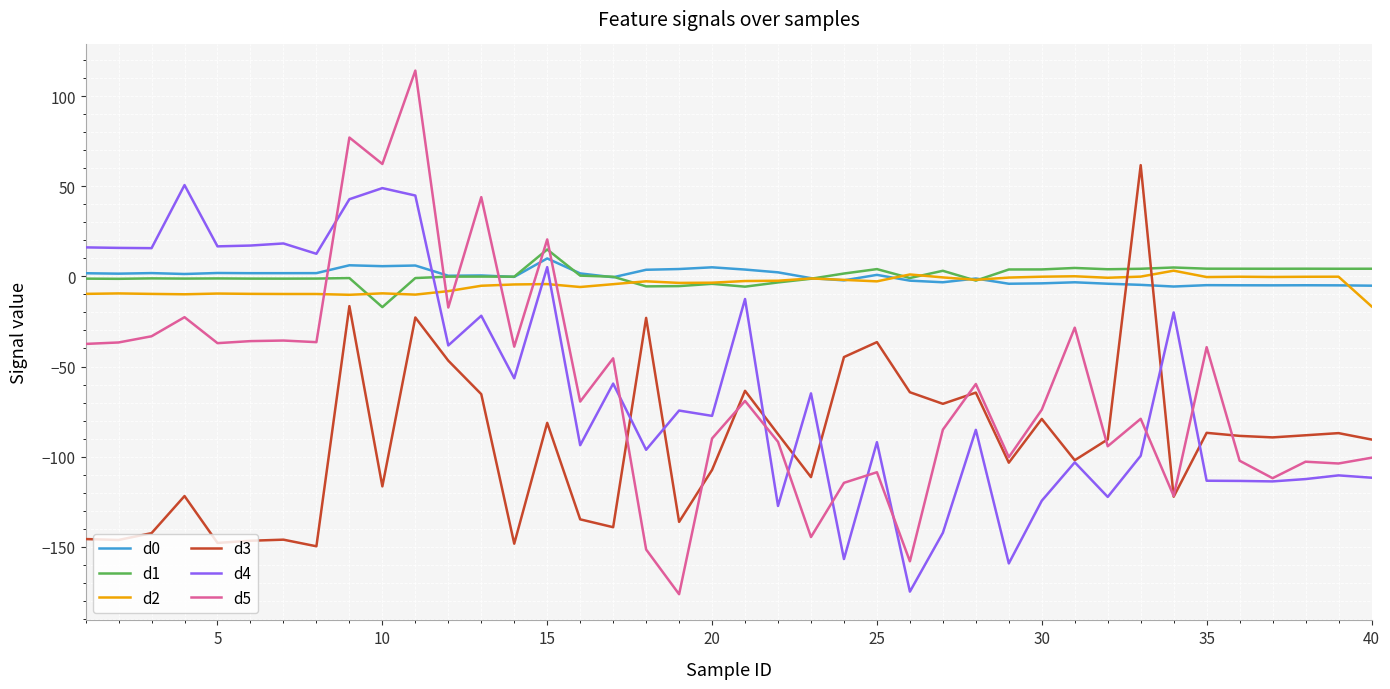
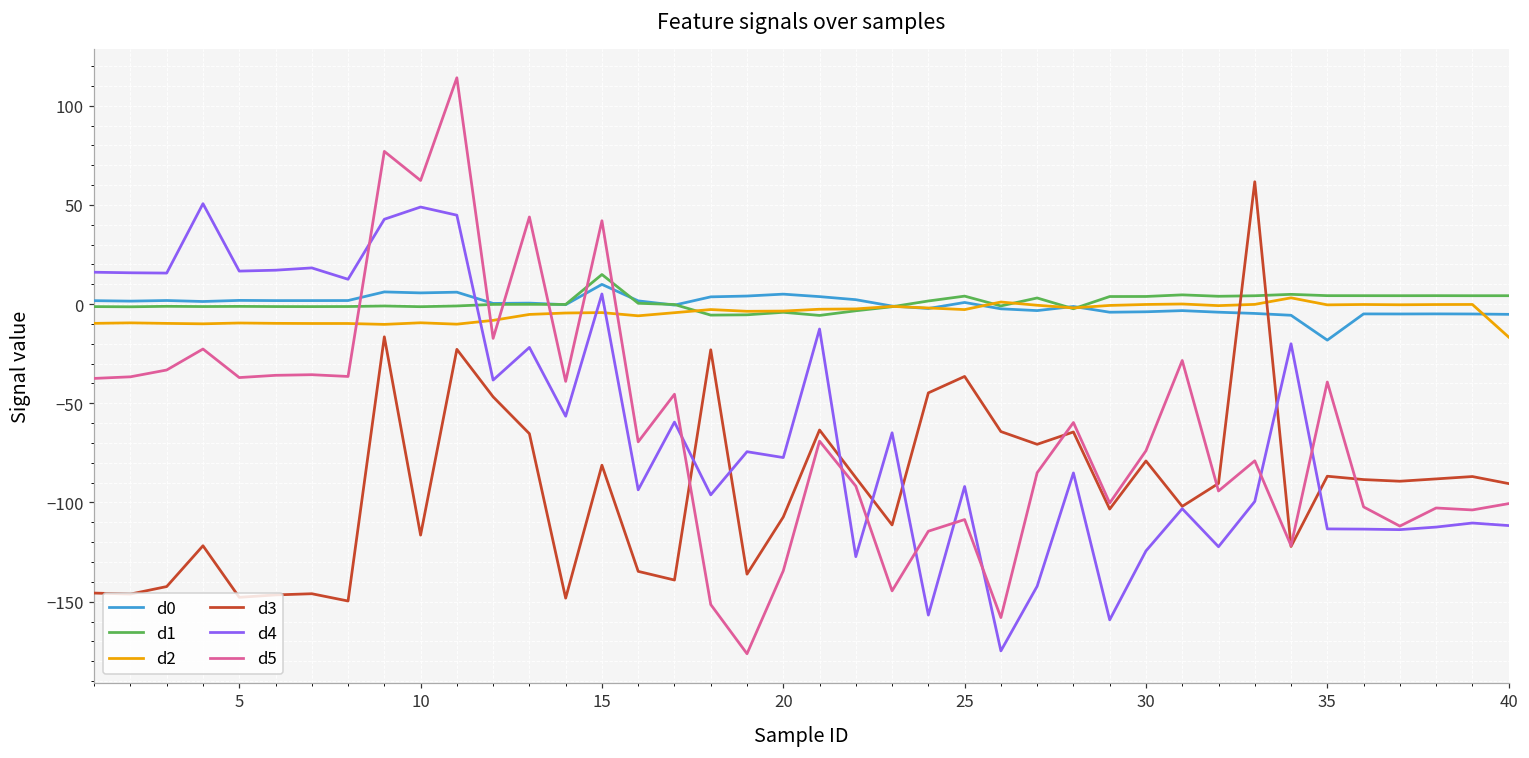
  {
    "d0": {
      "5": 2,
      "10": 6,
      "15": 10,
      "20": 5,
      "25": 1,
      "30": -4,
-     "35": -5,
+     "35": -18,
      "40": -5
    },
    "d1": {
      "5": -1,
-     "10": -17,
+     "10": -1,
      "15": 15,
      "25": 4,
      "30": 4,
      "35": 4,
      "40": 4
    },
    "d2": {
      "5": -10,
      "10": -9,
      "15": -4,
      "25": -3,
      "30": 0,
      "35": 0,
      "40": -17
    },
    "d3": {
      "10": -116,
      "15": -81,
      "20": -107,
      "25": -36,
      "30": -79,
      "35": -87,
      "40": -90
    },
    "d4": {
      "5": 17,
      "10": 49,
      "15": 5,
      "20": -77,
      "25": -92,
      "30": -124,
      "35": -113,
      "40": -112
    },
    "d5": {
      "5": -37,
      "10": 62,
-     "15": 20,
-     "20": -90,
+     "15": 42,
+     "20": -134,
      "25": -109,
      "30": -74,
      "35": -39,
      "40": -101
    }
  }
